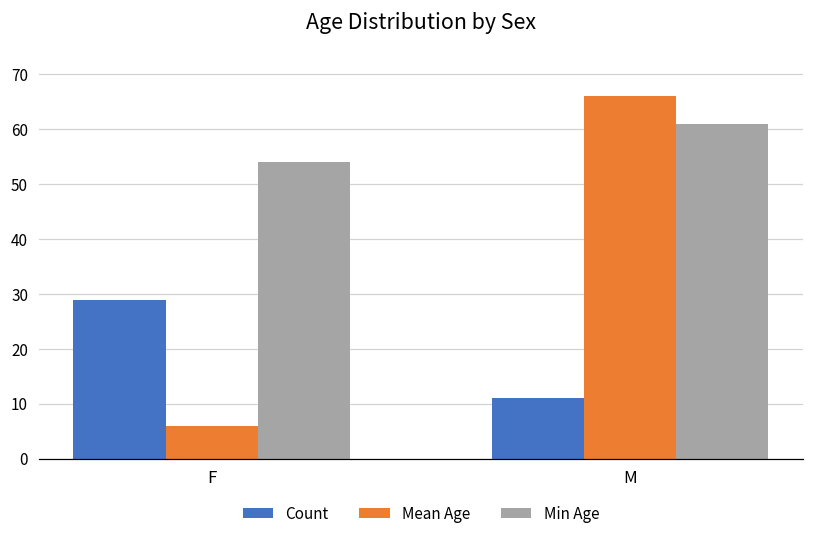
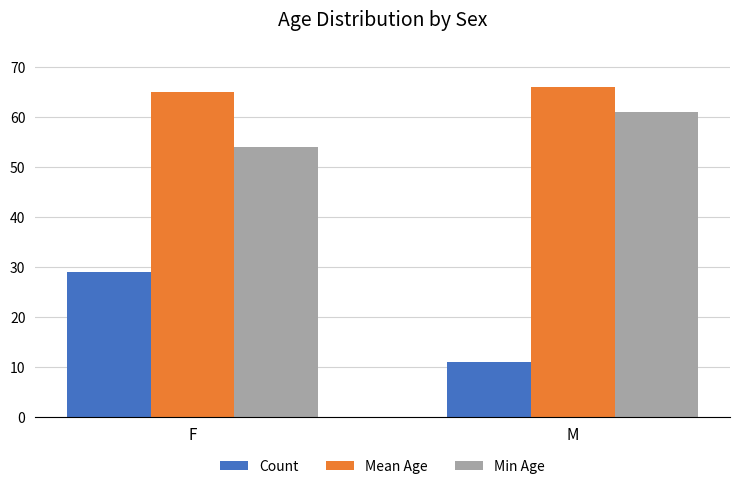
  {
    "Count": {
      "F": 29,
      "M": 11
    },
    "Mean Age": {
-     "F": 6,
+     "F": 65,
      "M": 66
    },
    "Min Age": {
      "F": 54,
      "M": 61
    }
  }
